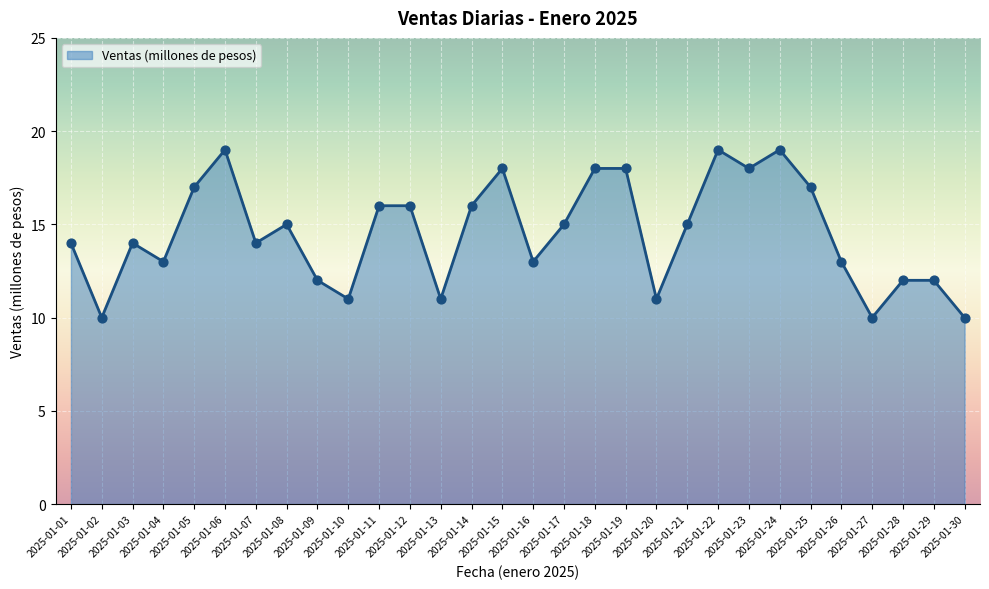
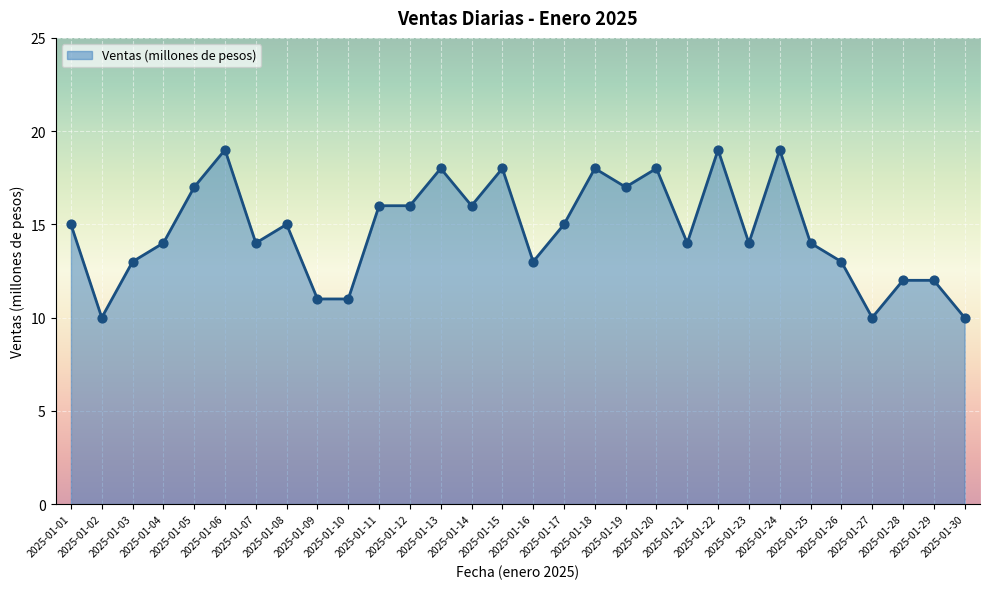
  {
-   "2025-01-01": 14,
+   "2025-01-01": 15,
    "2025-01-02": 10,
-   "2025-01-03": 14,
-   "2025-01-04": 13,
+   "2025-01-03": 13,
+   "2025-01-04": 14,
    "2025-01-05": 17,
    "2025-01-06": 19,
    "2025-01-07": 14,
    "2025-01-08": 15,
-   "2025-01-09": 12,
+   "2025-01-09": 11,
    "2025-01-10": 11,
    "2025-01-11": 16,
    "2025-01-12": 16,
-   "2025-01-13": 11,
+   "2025-01-13": 18,
    "2025-01-14": 16,
    "2025-01-15": 18,
    "2025-01-16": 13,
    "2025-01-17": 15,
    "2025-01-18": 18,
-   "2025-01-19": 18,
-   "2025-01-20": 11,
-   "2025-01-21": 15,
+   "2025-01-19": 17,
+   "2025-01-20": 18,
+   "2025-01-21": 14,
    "2025-01-22": 19,
-   "2025-01-23": 18,
+   "2025-01-23": 14,
    "2025-01-24": 19,
-   "2025-01-25": 17,
+   "2025-01-25": 14,
    "2025-01-26": 13,
    "2025-01-27": 10,
    "2025-01-28": 12,
    "2025-01-29": 12,
    "2025-01-30": 10
  }
